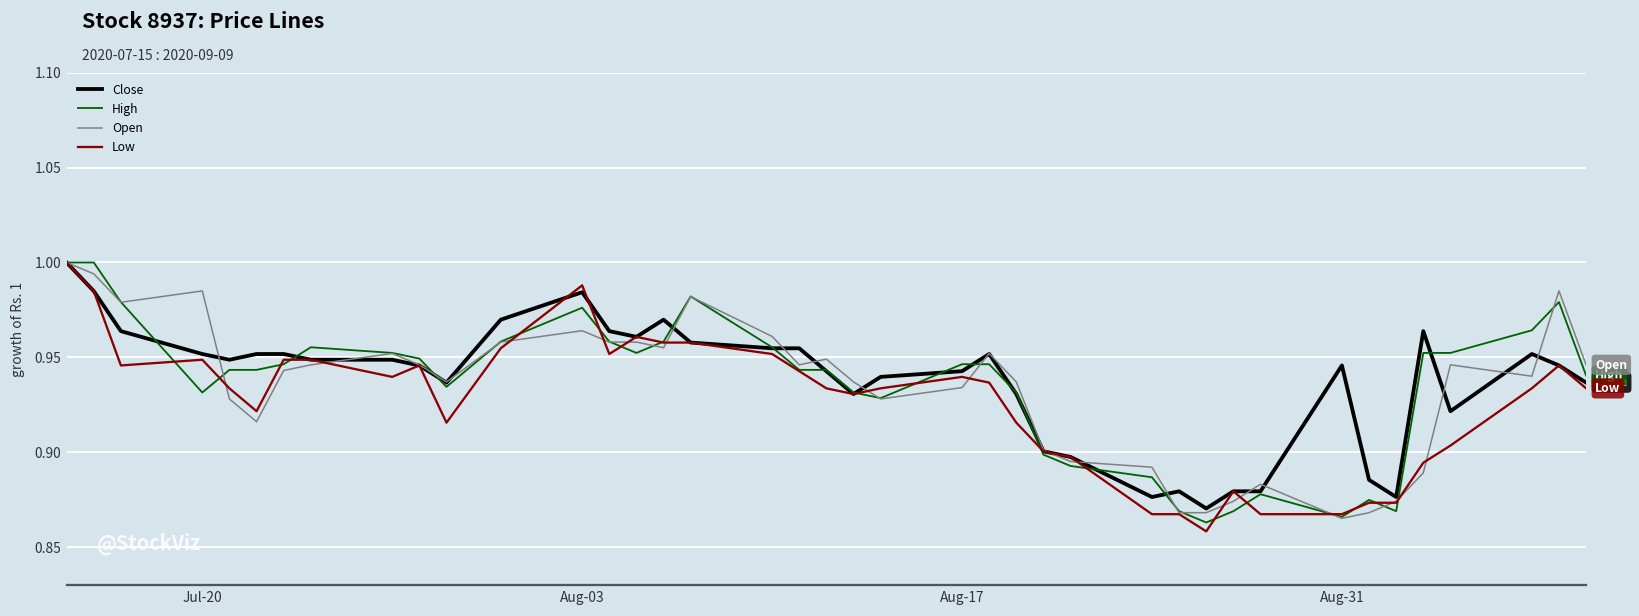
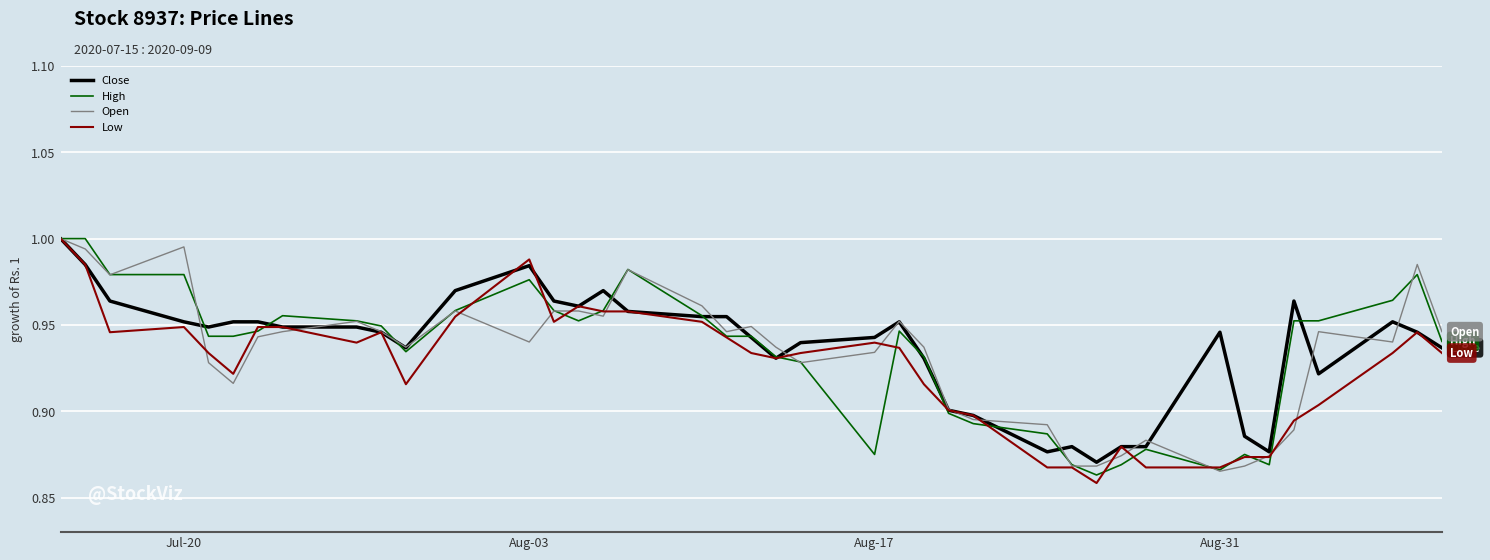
  {
    "Close": {
      "Jul-20": 0.952,
      "Aug-03": 0.984,
      "Aug-17": 0.943,
      "Aug-31": 0.946
    },
    "High": {
-     "Jul-20": 0.932,
+     "Jul-20": 0.979,
      "Aug-03": 0.976,
-     "Aug-17": 0.946
+     "Aug-17": 0.875
    },
    "Open": {
-     "Jul-20": 0.985,
-     "Aug-03": 0.964,
+     "Jul-20": 0.995,
+     "Aug-03": 0.940,
      "Aug-17": 0.934
    },
    "Low": {
      "Jul-20": 0.949,
      "Aug-03": 0.988,
      "Aug-17": 0.940
    }
  }
